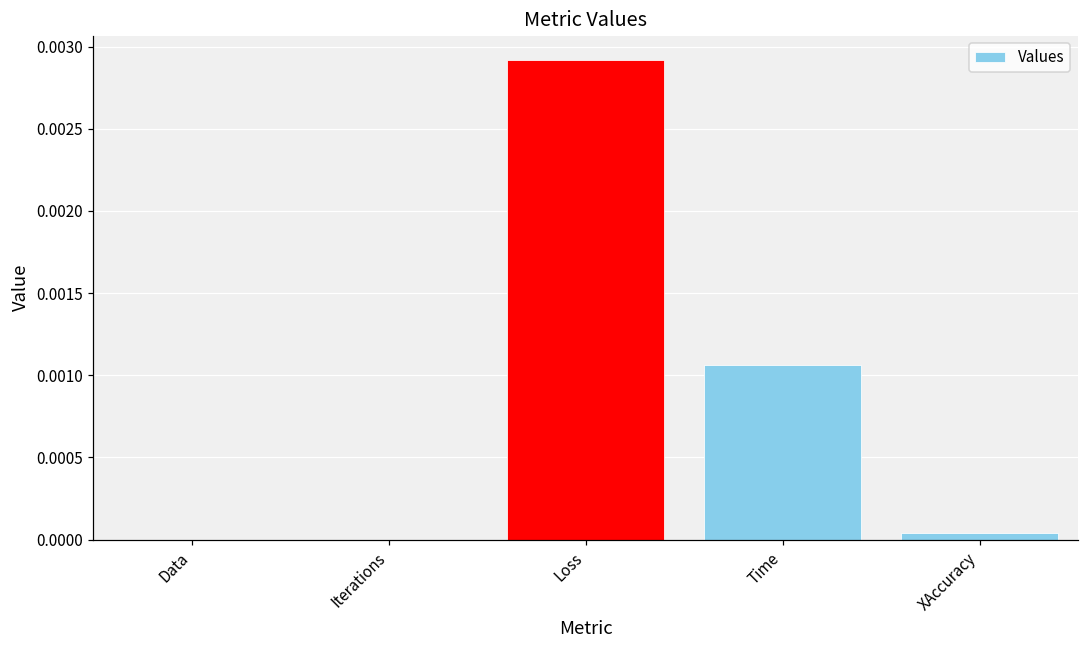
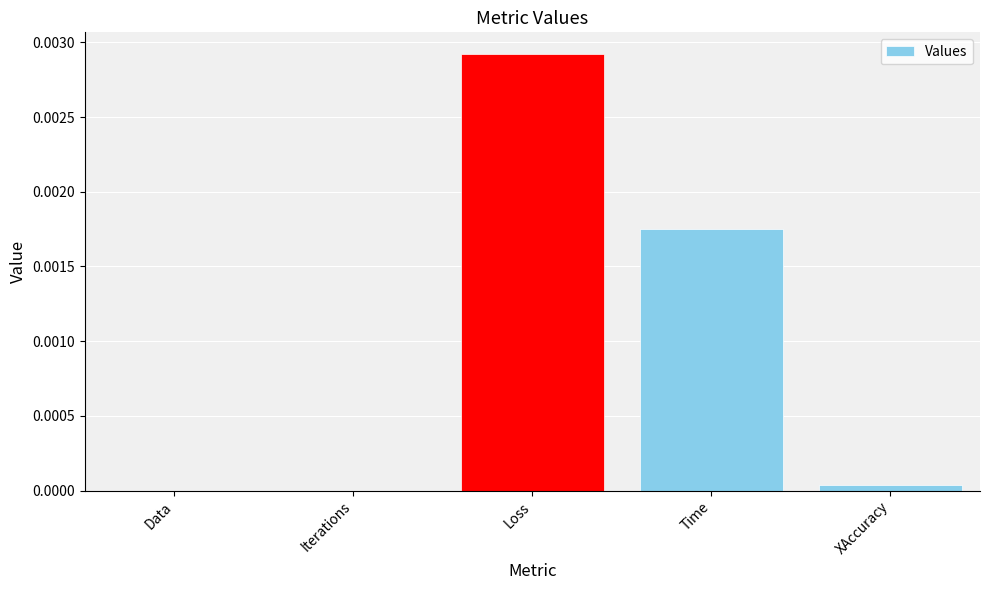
  {
    "Data": 0.00000,
    "Iterations": 0.00000,
    "Loss": 0.00292,
-   "Time": 0.00106,
+   "Time": 0.00175,
    "XAccuracy": 0.00004
  }
